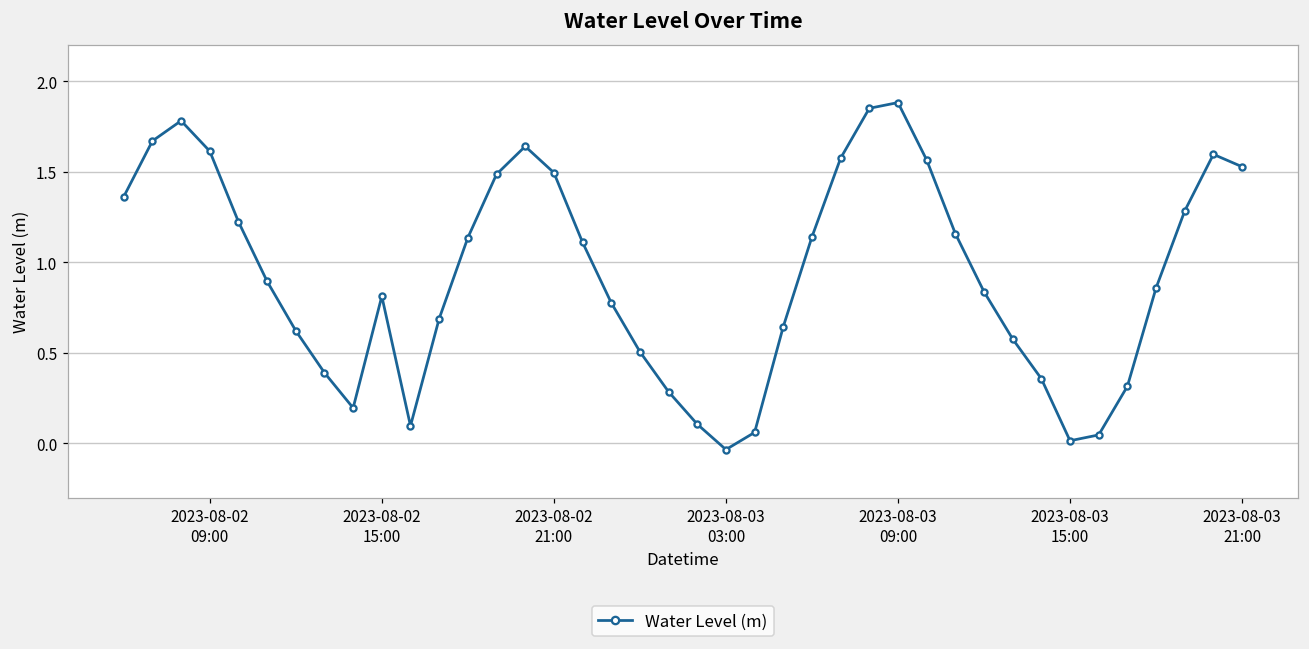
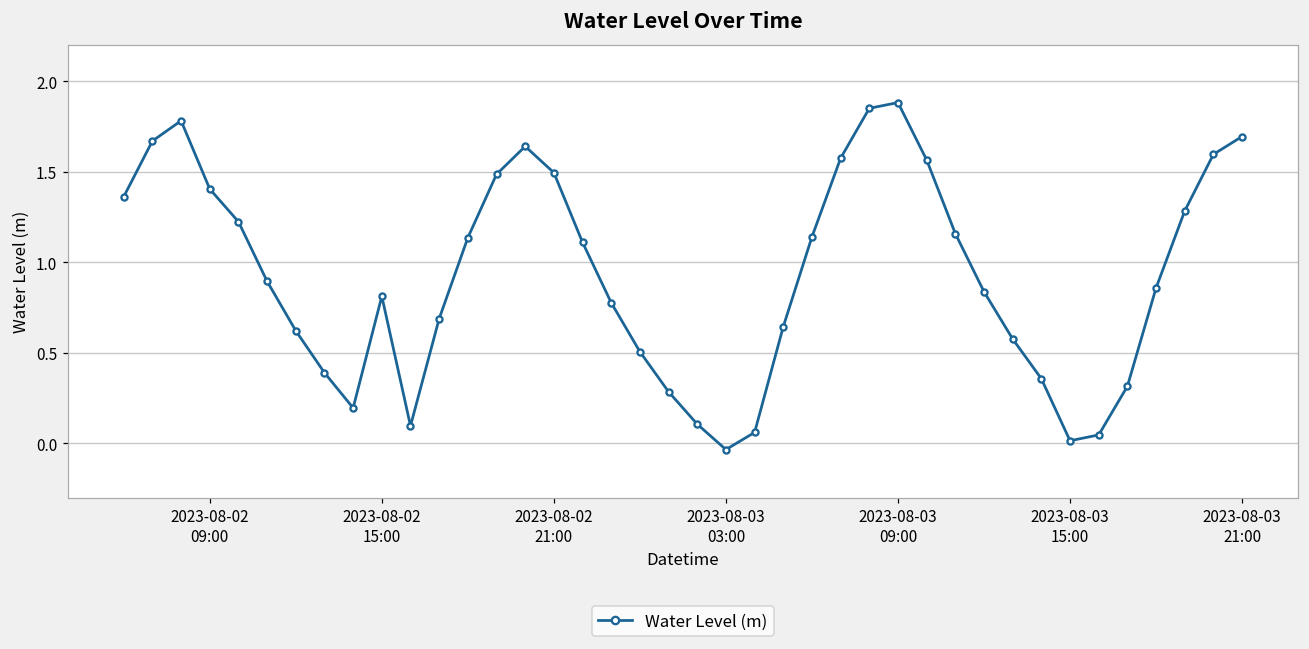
  {
-   "2023-08-02 09:00": 1.61,
+   "2023-08-02 09:00": 1.40,
    "2023-08-02 15:00": 0.81,
    "2023-08-02 21:00": 1.49,
    "2023-08-03 03:00": -0.03,
    "2023-08-03 09:00": 1.88,
    "2023-08-03 15:00": 0.02,
-   "2023-08-03 21:00": 1.53
+   "2023-08-03 21:00": 1.69
  }
